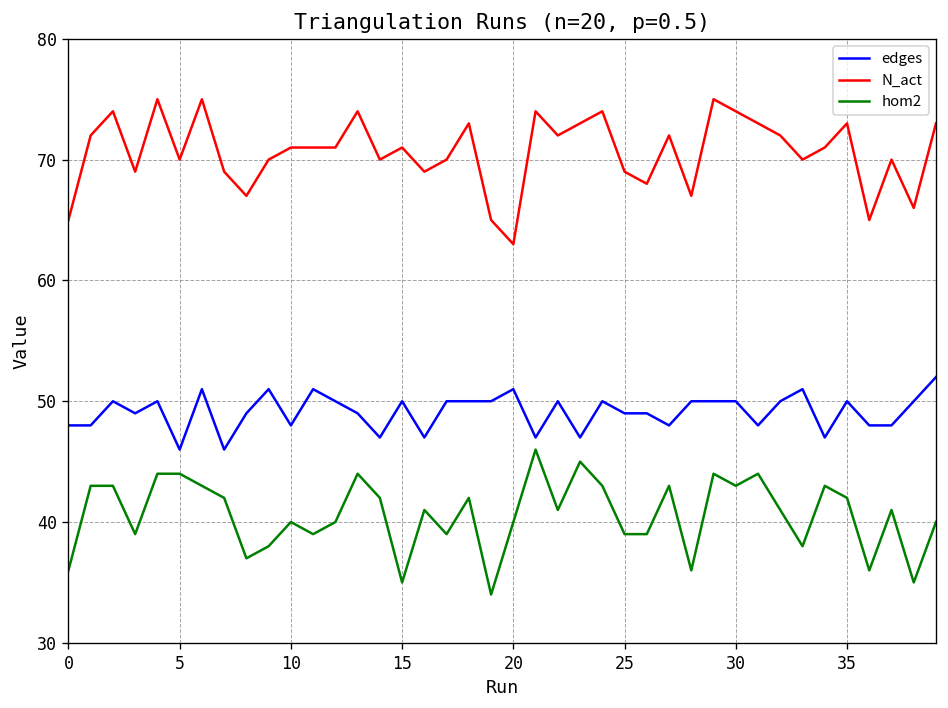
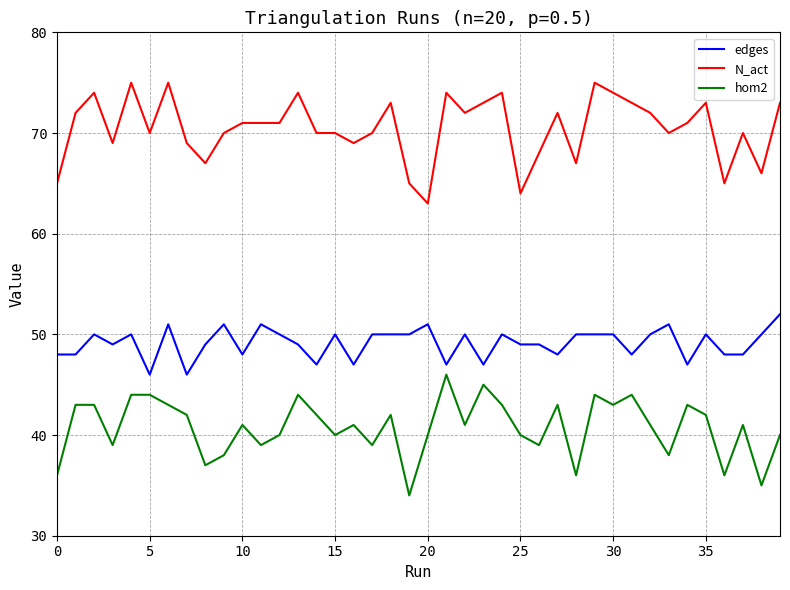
  {
    "edges": {
      "0": 48,
      "5": 46,
      "10": 48,
      "15": 50,
      "20": 51,
      "25": 49,
      "30": 50,
      "35": 50
    },
    "N_act": {
      "0": 65,
      "5": 70,
      "10": 71,
-     "15": 71,
+     "15": 70,
      "20": 63,
-     "25": 69,
+     "25": 64,
      "30": 74,
      "35": 73
    },
    "hom2": {
      "0": 36,
      "5": 44,
-     "10": 40,
-     "15": 35,
+     "10": 41,
+     "15": 40,
      "20": 40,
-     "25": 39,
+     "25": 40,
      "30": 43,
      "35": 42
    }
  }
